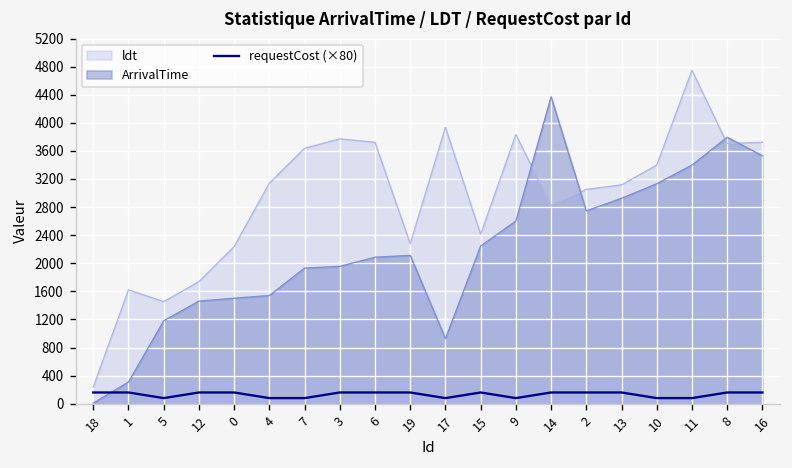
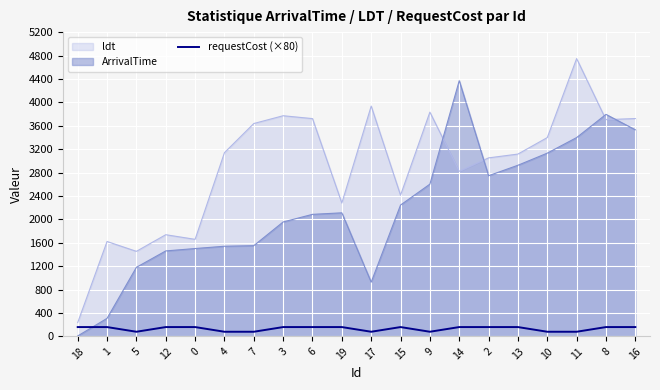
  {
    "ldt": {
      "18": 200,
      "1": 1600,
      "5": 1500,
      "12": 1700,
-     "0": 2200,
+     "0": 1700,
      "4": 3100,
      "7": 3600,
      "3": 3800,
      "6": 3700,
      "19": 2300,
      "17": 3900,
      "15": 2400,
      "9": 3800,
      "14": 2800,
      "2": 3100,
      "13": 3100,
      "10": 3400,
      "11": 4700,
      "8": 3700,
      "16": 3700
    },
    "ArrivalTime": {
      "18": 0,
      "1": 300,
      "5": 1200,
      "12": 1500,
      "0": 1500,
      "4": 1500,
-     "7": 1900,
+     "7": 1600,
      "3": 2000,
      "6": 2100,
      "19": 2100,
      "17": 900,
      "15": 2200,
      "9": 2600,
      "14": 4400,
      "2": 2700,
      "13": 2900,
      "10": 3100,
      "11": 3400,
      "8": 3800,
      "16": 3500
    },
    "requestCost (×80)": {
      "18": 200,
      "1": 200,
      "5": 100,
      "12": 200,
      "0": 200,
      "4": 100,
      "7": 100,
      "3": 200,
      "6": 200,
      "19": 200,
      "17": 100,
      "15": 200,
      "9": 100,
      "14": 200,
      "2": 200,
      "13": 200,
      "10": 100,
      "11": 100,
      "8": 200,
      "16": 200
    }
  }
